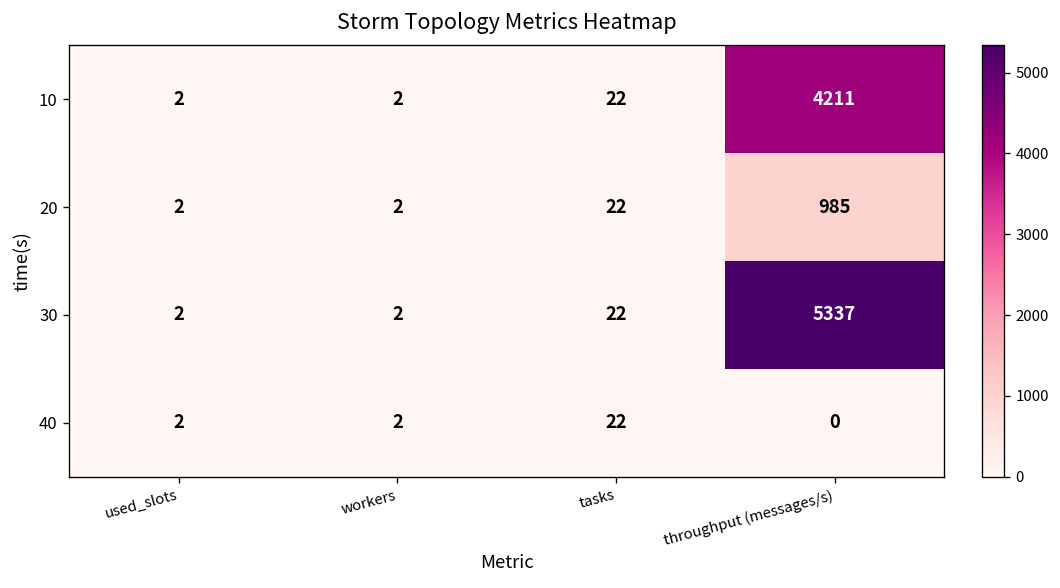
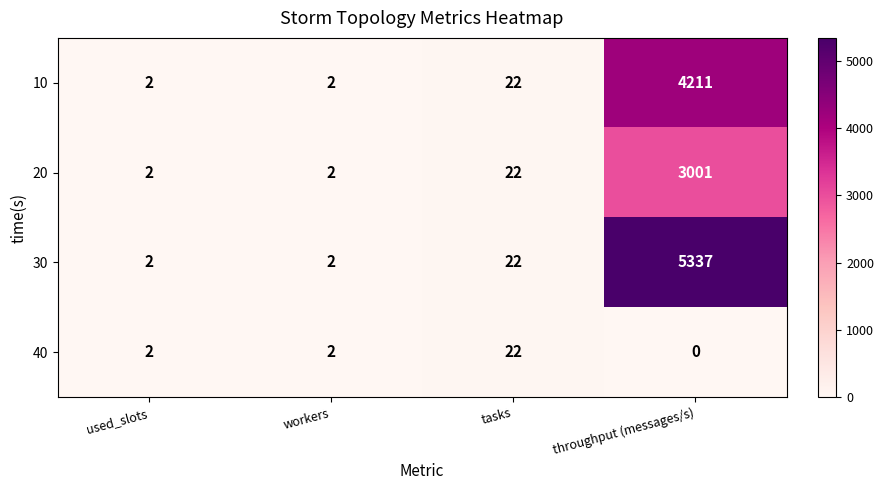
  {
    "10": {
      "used_slots": 2,
      "workers": 2,
      "tasks": 22,
      "throughput (messages/s)": 4211
    },
    "20": {
      "used_slots": 2,
      "workers": 2,
      "tasks": 22,
-     "throughput (messages/s)": 985
+     "throughput (messages/s)": 3001
    },
    "30": {
      "used_slots": 2,
      "workers": 2,
      "tasks": 22,
      "throughput (messages/s)": 5337
    },
    "40": {
      "used_slots": 2,
      "workers": 2,
      "tasks": 22,
      "throughput (messages/s)": 0
    }
  }
